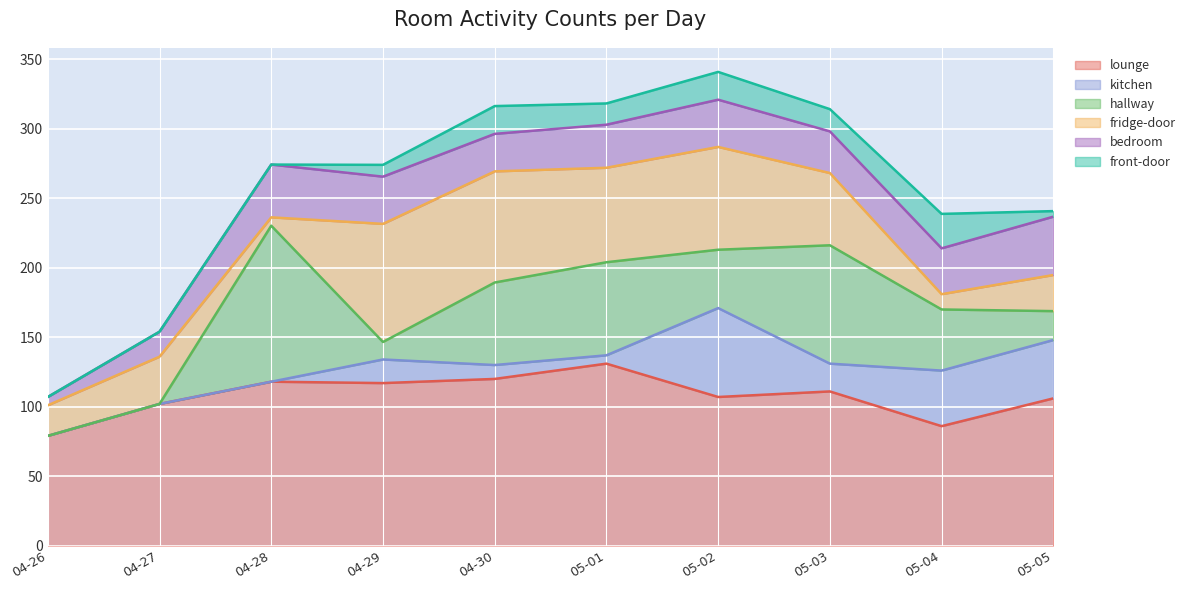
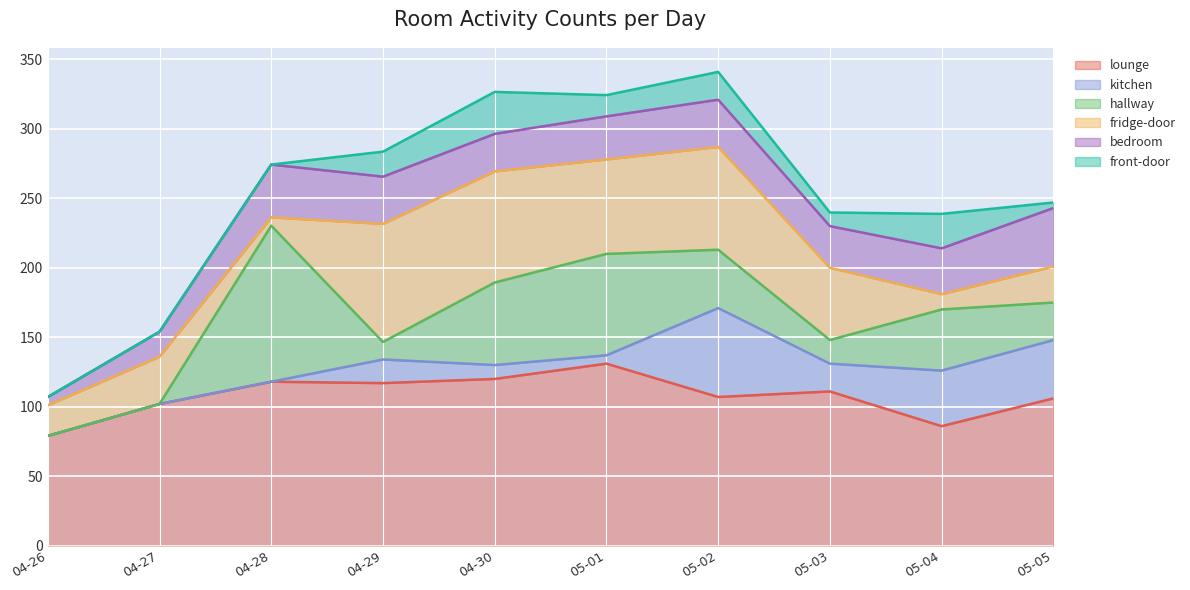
  {
    "hallway": {
      "04-28": 112,
      "04-29": 13,
      "04-30": 59,
-     "05-01": 67,
+     "05-01": 73,
      "05-02": 42,
-     "05-03": 85,
+     "05-03": 17,
      "05-04": 44,
-     "05-05": 21
+     "05-05": 27
    },
    "front-door": {
-     "04-29": 9,
-     "04-30": 20,
+     "04-29": 18,
+     "04-30": 30,
      "05-01": 15,
      "05-02": 20,
-     "05-03": 16,
+     "05-03": 10,
      "05-04": 25,
      "05-05": 4
    }
  }
